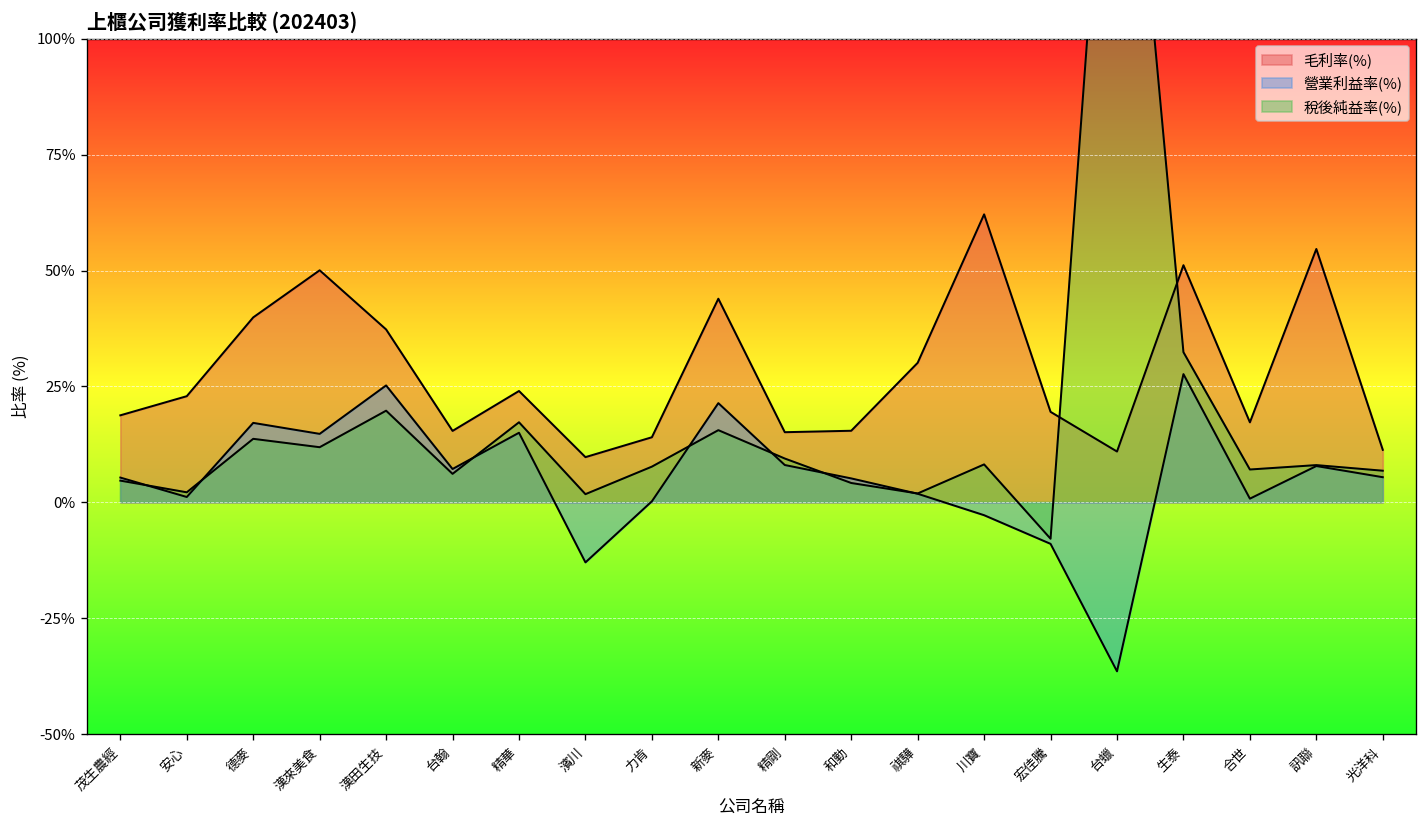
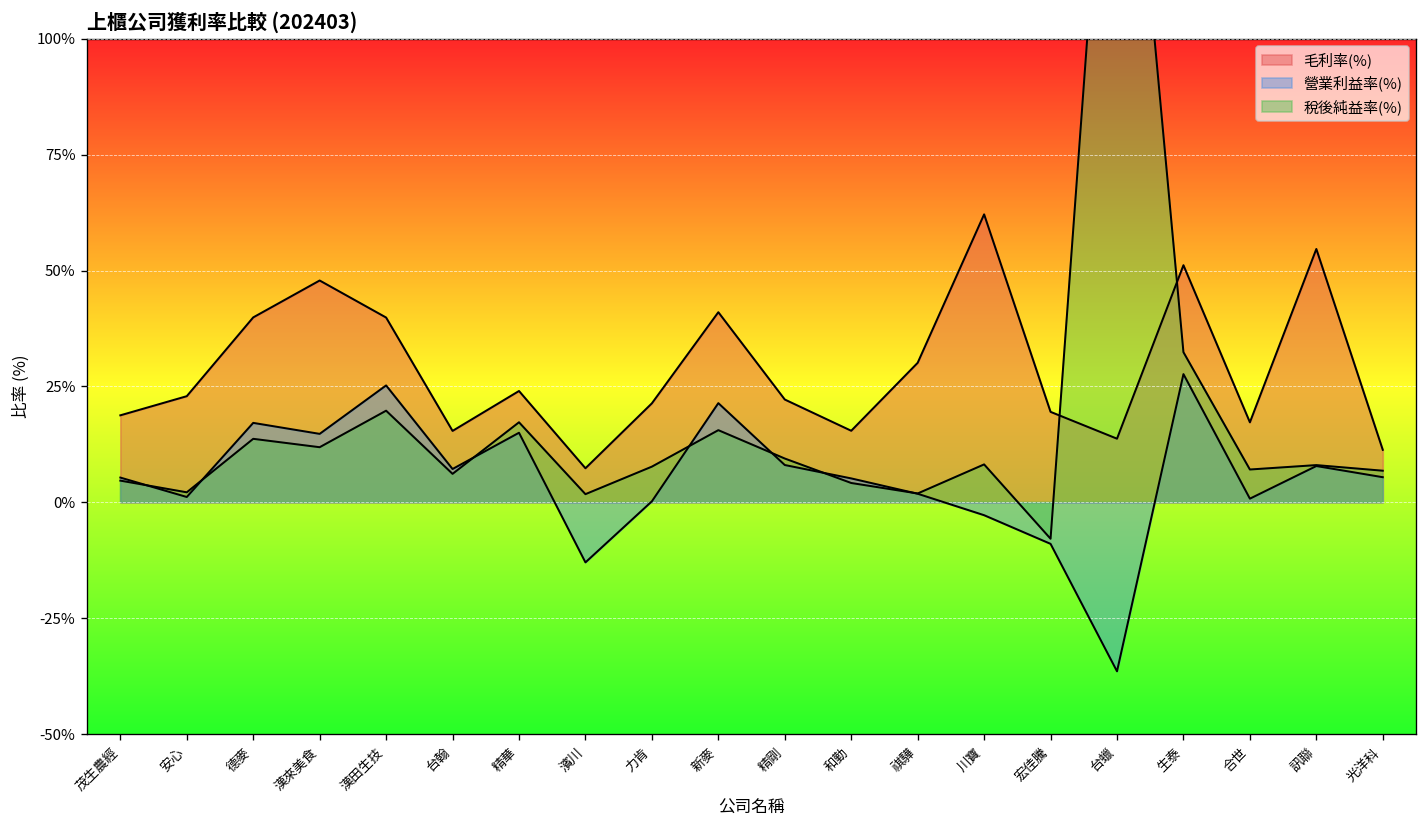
  {
    "毛利率(%)": {
      "茂生農經": "19%",
      "安心": "23%",
      "德麥": "40%",
-     "漢來美食": "50%",
-     "漢田生技": "37%",
+     "漢來美食": "48%",
+     "漢田生技": "40%",
      "台翰": "15%",
      "精華": "24%",
-     "濱川": "10%",
-     "力肯": "14%",
-     "新麥": "44%",
-     "精剛": "15%",
+     "濱川": "7%",
+     "力肯": "21%",
+     "新麥": "41%",
+     "精剛": "22%",
      "和勤": "15%",
      "祺驊": "30%",
      "川寶": "62%",
      "宏佳騰": "20%",
-     "台蠟": "11%",
+     "台蠟": "14%",
      "生泰": "51%",
      "合世": "17%",
      "訊聯": "55%",
      "光洋科": "11%"
    }
  }
